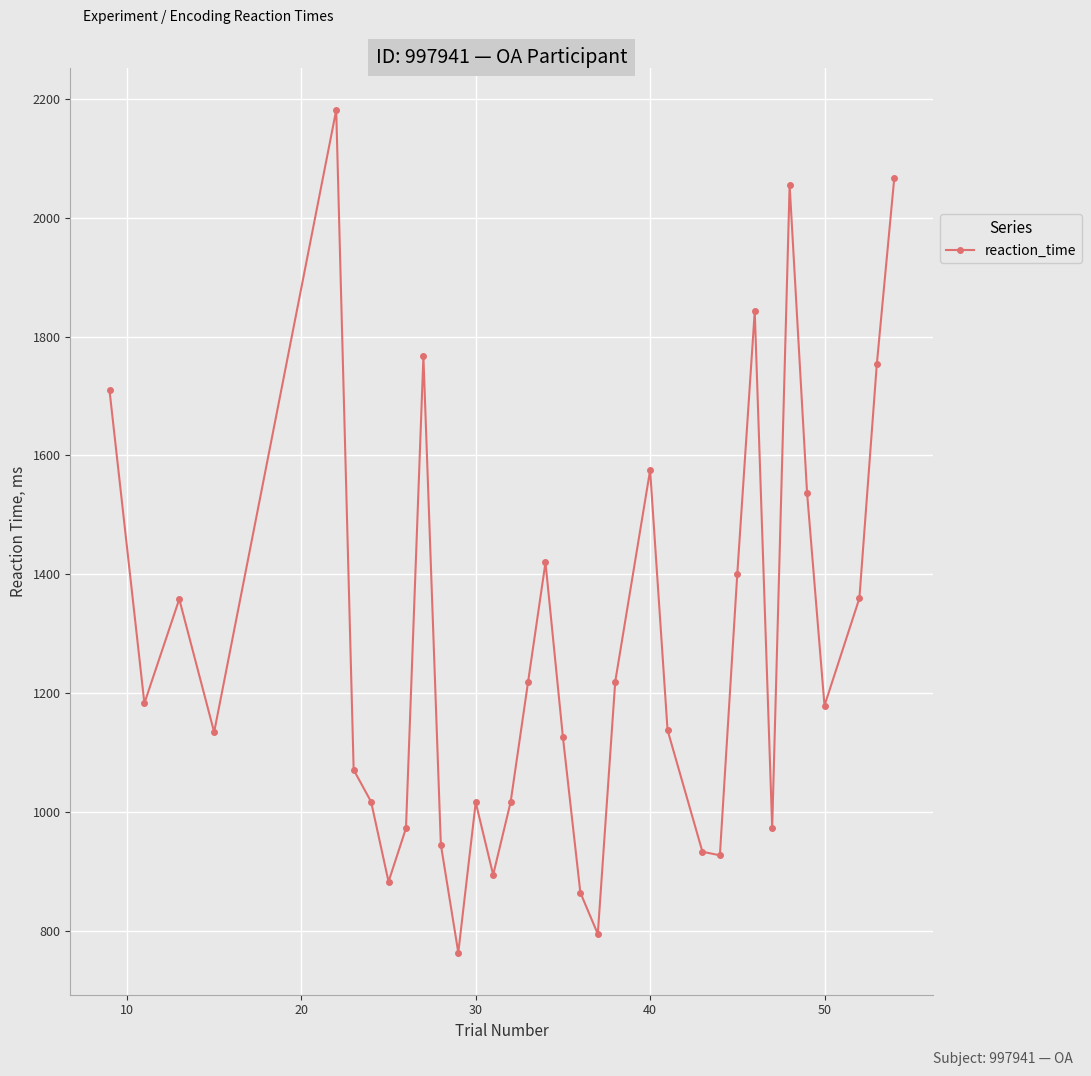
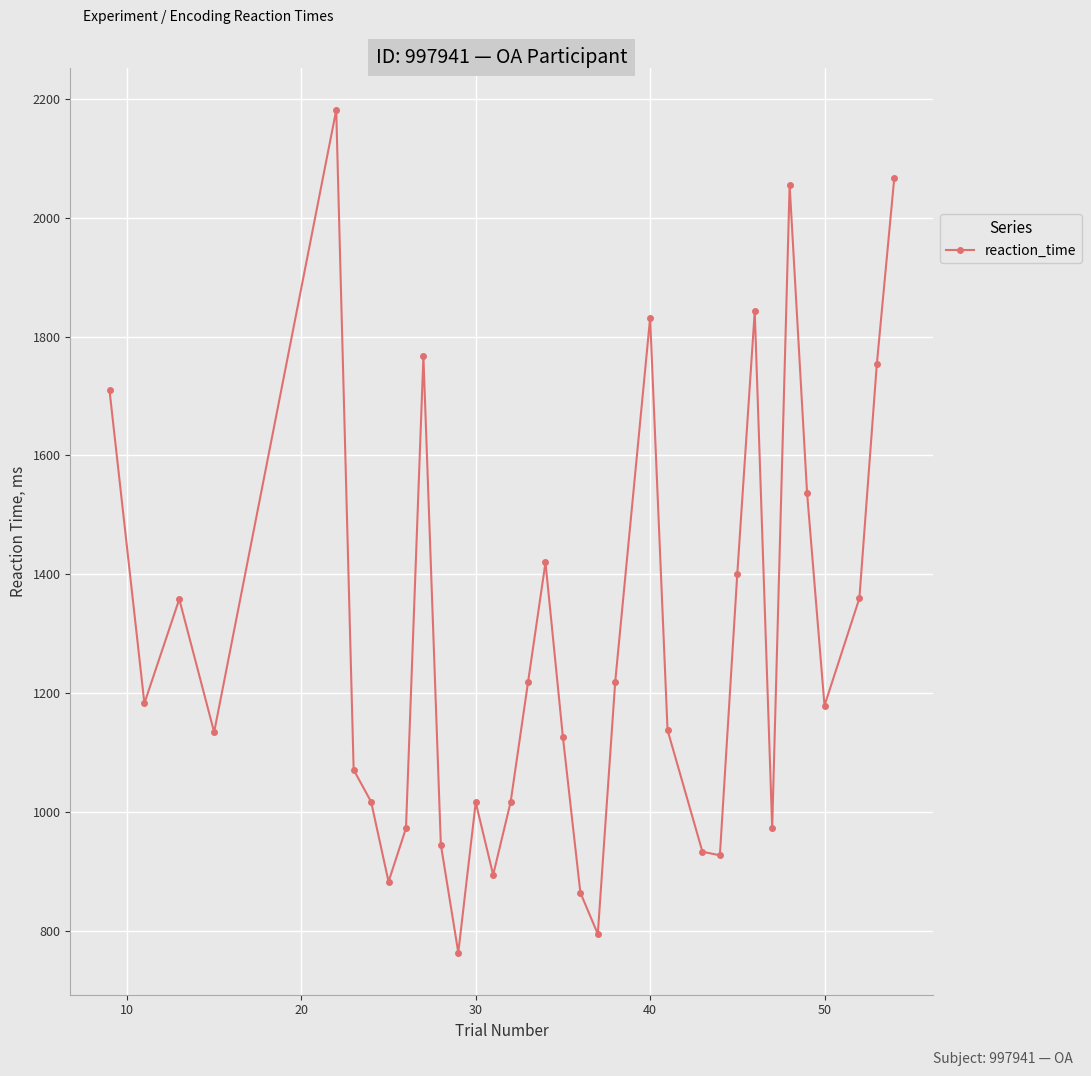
  {
    "30": 1020,
-   "40": 1580,
+   "40": 1830,
    "50": 1180
  }
